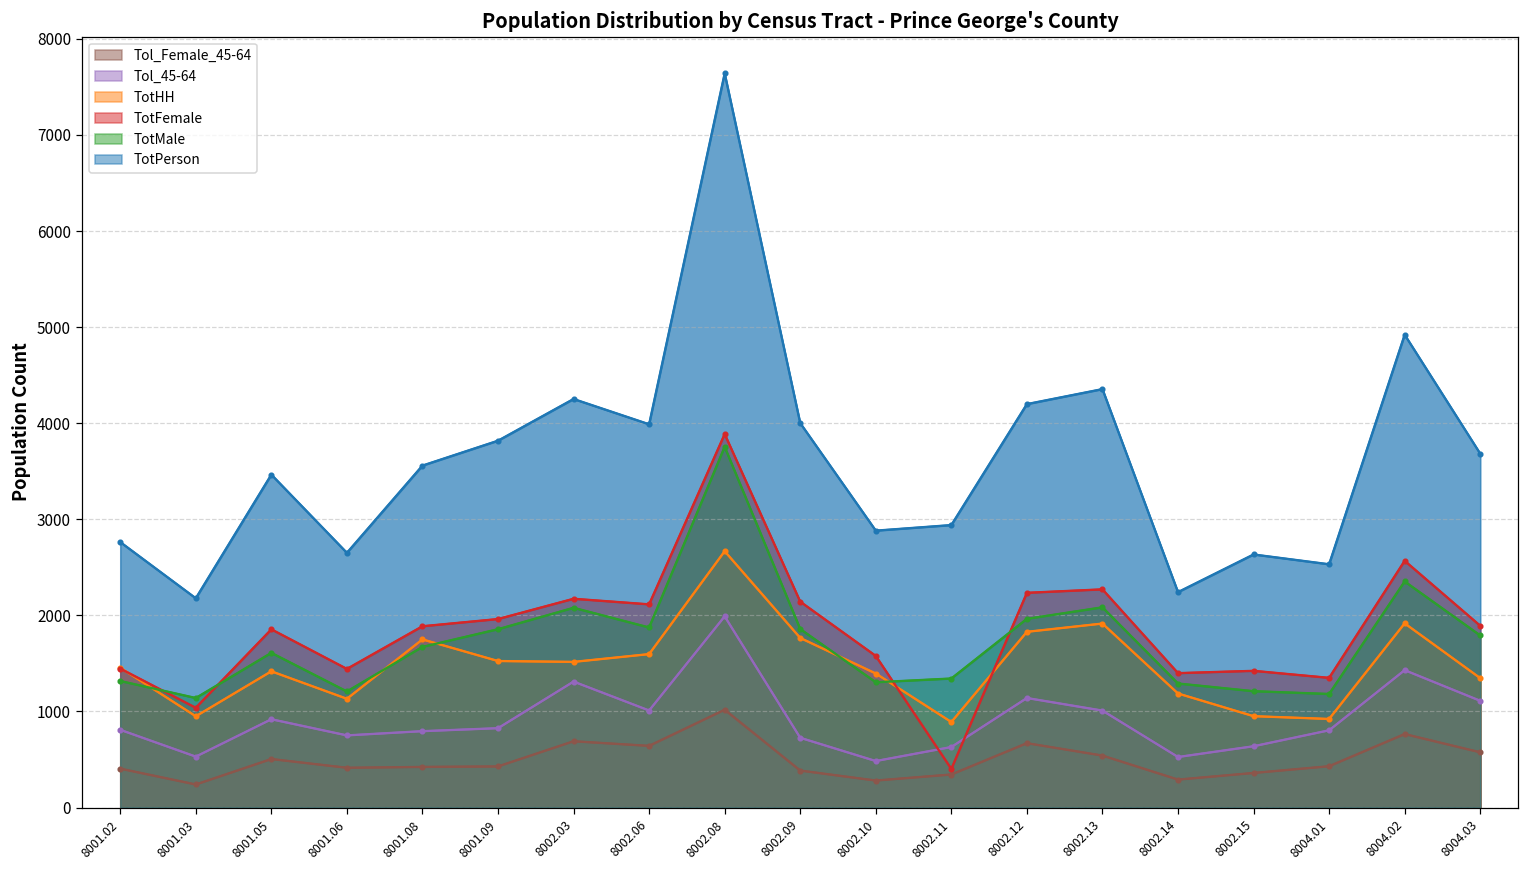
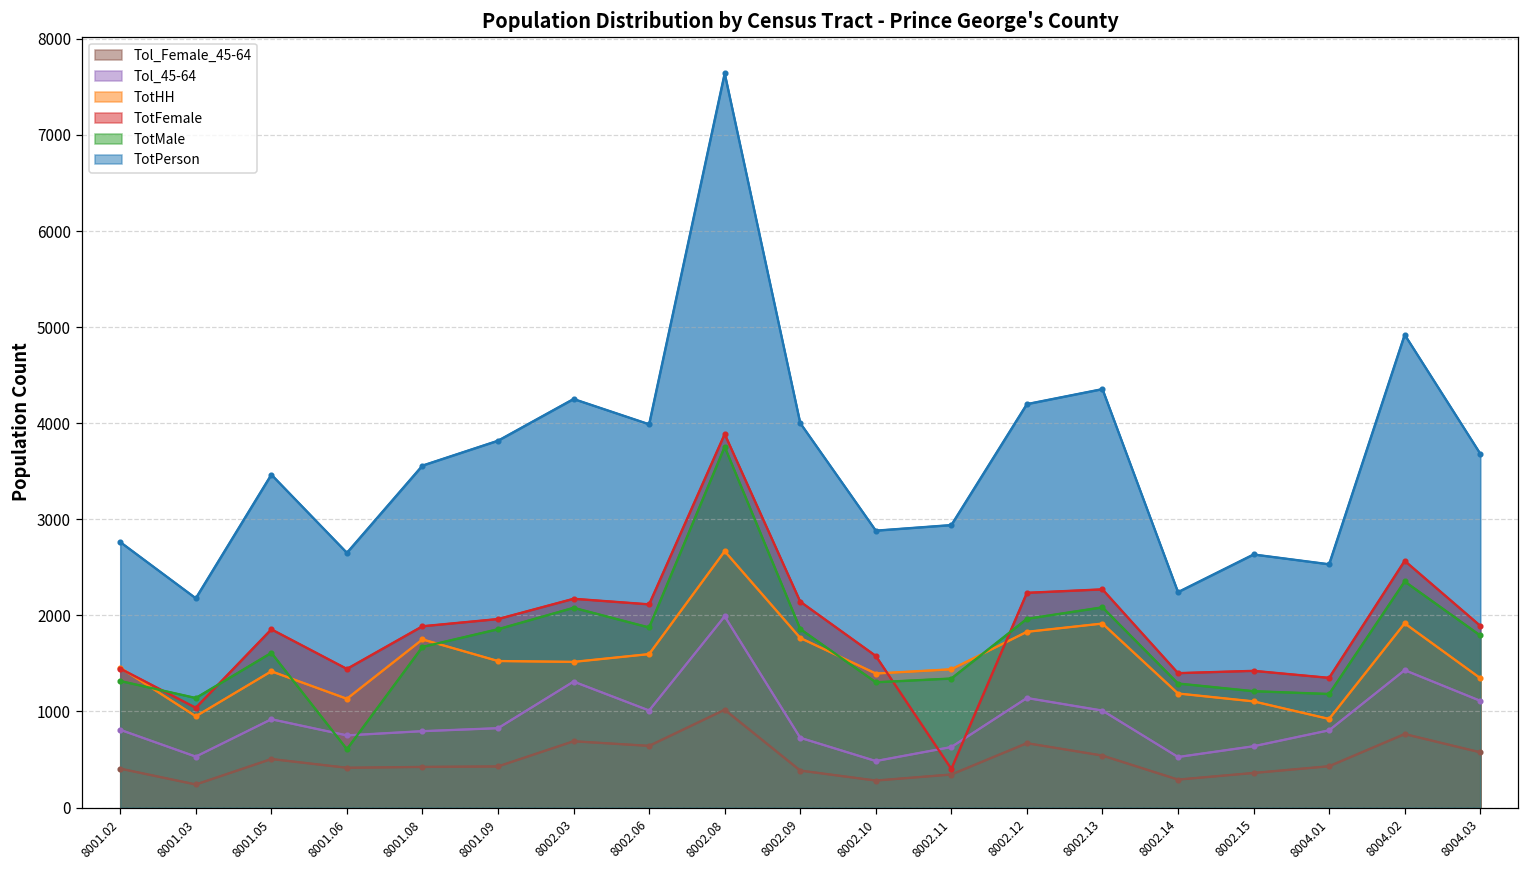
  {
    "Tol_Female_45-64": {
      "8001.02": 400,
      "8001.03": 200,
      "8001.05": 500,
      "8001.06": 400,
      "8001.08": 400,
      "8001.09": 400,
      "8002.03": 700,
      "8002.06": 600,
      "8002.08": 1000,
      "8002.09": 400,
      "8002.10": 300,
      "8002.11": 300,
      "8002.12": 700,
      "8002.13": 500,
      "8002.14": 300,
      "8002.15": 400,
      "8004.01": 400,
      "8004.02": 800,
      "8004.03": 600
    },
    "Tol_45-64": {
      "8001.02": 800,
      "8001.03": 500,
      "8001.05": 900,
      "8001.06": 800,
      "8001.08": 800,
      "8001.09": 800,
      "8002.03": 1300,
      "8002.06": 1000,
      "8002.08": 2000,
      "8002.09": 700,
      "8002.10": 500,
      "8002.11": 600,
      "8002.12": 1100,
      "8002.13": 1000,
      "8002.14": 500,
      "8002.15": 600,
      "8004.01": 800,
      "8004.02": 1400,
      "8004.03": 1100
    },
    "TotHH": {
      "8001.03": 1000,
      "8001.05": 1400,
      "8001.06": 1100,
      "8001.08": 1800,
      "8001.09": 1500,
      "8002.03": 1500,
      "8002.06": 1600,
      "8002.08": 2700,
      "8002.09": 1800,
      "8002.10": 1400,
-     "8002.11": 900,
+     "8002.11": 1400,
      "8002.12": 1800,
      "8002.13": 1900,
      "8002.14": 1200,
-     "8002.15": 1000,
+     "8002.15": 1100,
      "8004.01": 900,
      "8004.02": 1900,
      "8004.03": 1300
    },
    "TotFemale": {
      "8001.03": 1000,
      "8001.05": 1900,
      "8001.06": 1400,
      "8001.08": 1900,
      "8001.09": 2000,
      "8002.03": 2200,
      "8002.06": 2100,
      "8002.08": 3900,
      "8002.09": 2100,
      "8002.10": 1600,
      "8002.11": 400,
      "8002.12": 2200,
      "8002.13": 2300,
      "8002.14": 1400,
      "8002.15": 1400,
      "8004.01": 1400,
      "8004.02": 2600,
      "8004.03": 1900
    },
    "TotMale": {
      "8001.02": 1300,
      "8001.03": 1100,
      "8001.05": 1600,
-     "8001.06": 1200,
+     "8001.06": 600,
      "8001.08": 1700,
      "8001.09": 1900,
      "8002.03": 2100,
      "8002.06": 1900,
      "8002.08": 3800,
      "8002.09": 1900,
      "8002.10": 1300,
      "8002.11": 1300,
      "8002.12": 2000,
      "8002.13": 2100,
      "8002.14": 1300,
      "8002.15": 1200,
      "8004.01": 1200,
      "8004.02": 2400,
      "8004.03": 1800
    },
    "TotPerson": {
      "8001.02": 2800,
      "8001.03": 2200,
      "8001.05": 3500,
      "8001.06": 2700,
      "8001.08": 3600,
      "8001.09": 3800,
      "8002.03": 4300,
      "8002.06": 4000,
      "8002.08": 7600,
      "8002.09": 4000,
      "8002.10": 2900,
      "8002.11": 2900,
      "8002.12": 4200,
      "8002.13": 4400,
      "8002.14": 2200,
      "8002.15": 2600,
      "8004.01": 2500,
      "8004.02": 4900,
      "8004.03": 3700
    }
  }
